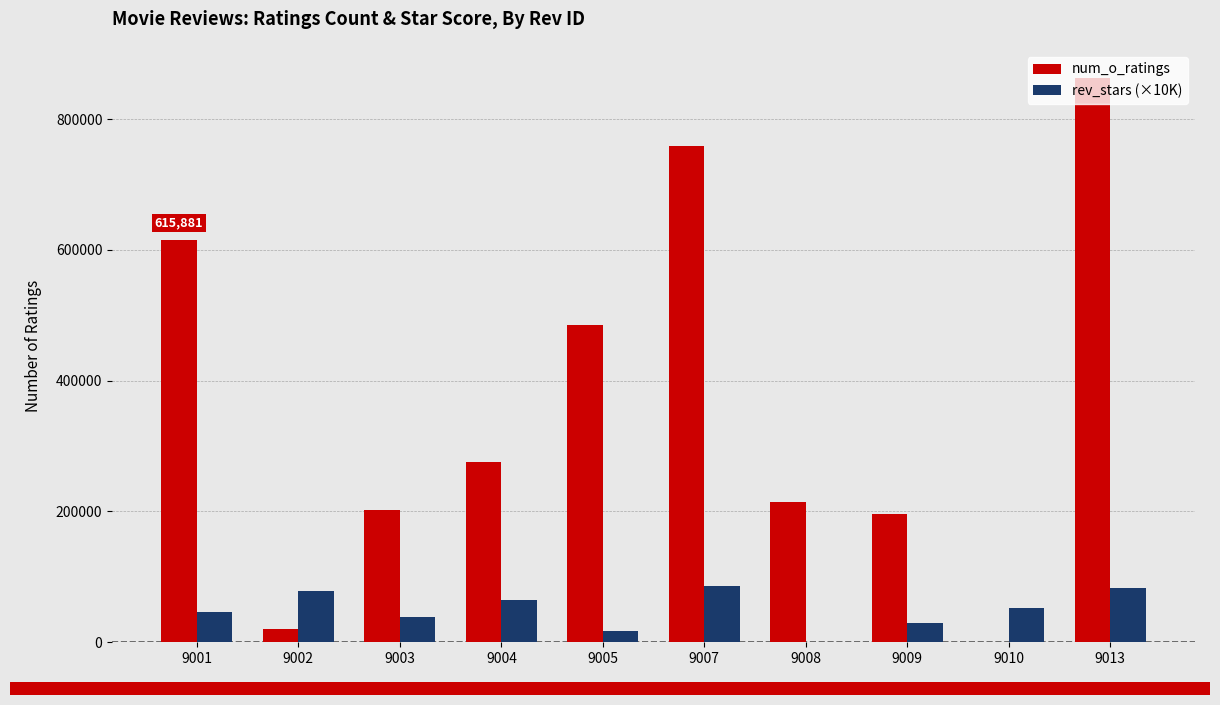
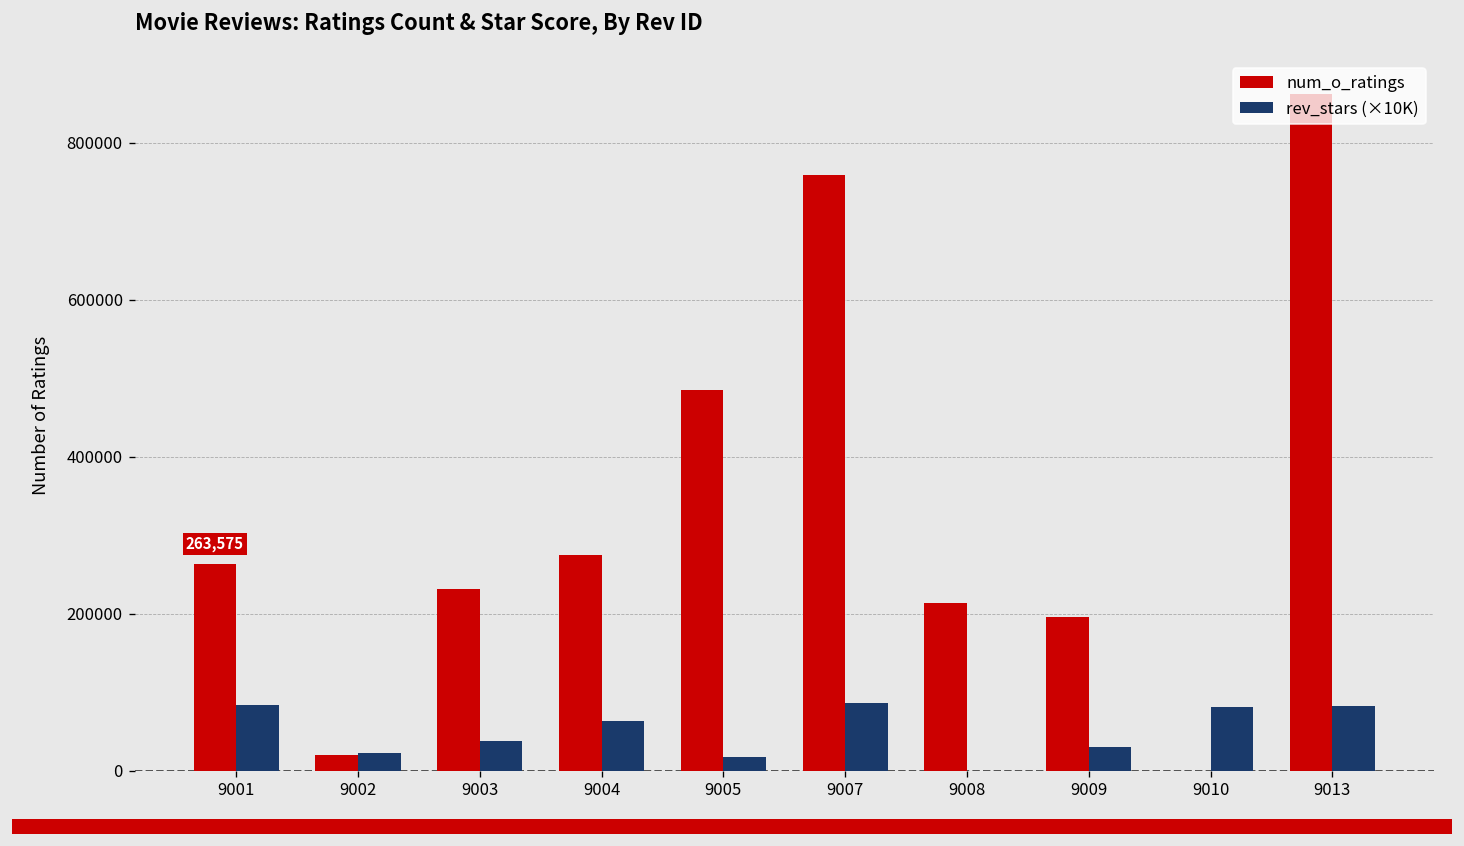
  {
    "num_o_ratings": {
-     "9001": "615,881",
-     "9003": "200000"
+     "9001": "263,575",
+     "9003": "230000"
    },
    "rev_stars (×10K)": {
-     "9001": "50000",
-     "9002": "80000",
+     "9001": "80000",
+     "9002": "20000",
      "9003": "40000",
      "9004": "60000",
      "9005": "20000",
      "9007": "90000",
      "9008": "0",
      "9009": "30000",
-     "9010": "50000",
+     "9010": "80000",
      "9013": "80000"
    }
  }
